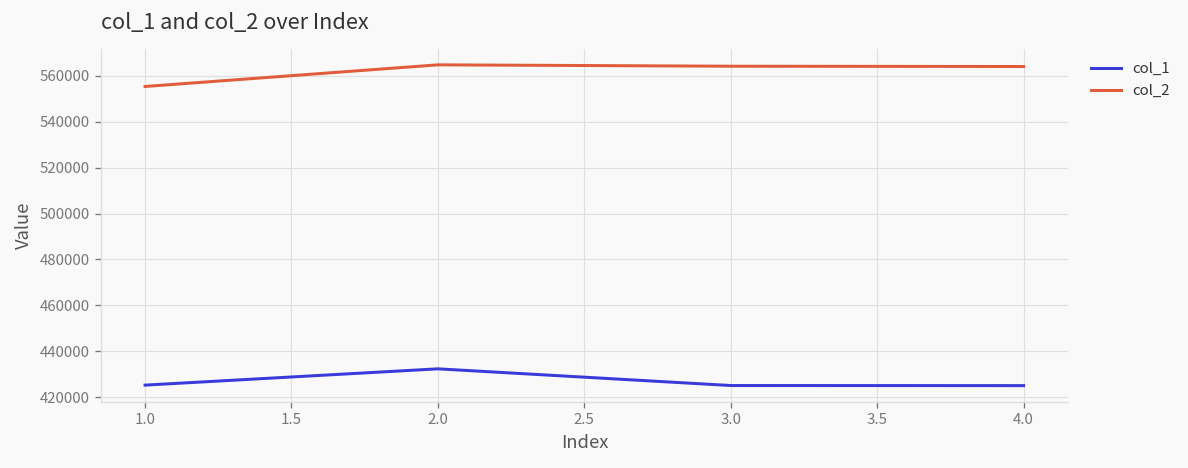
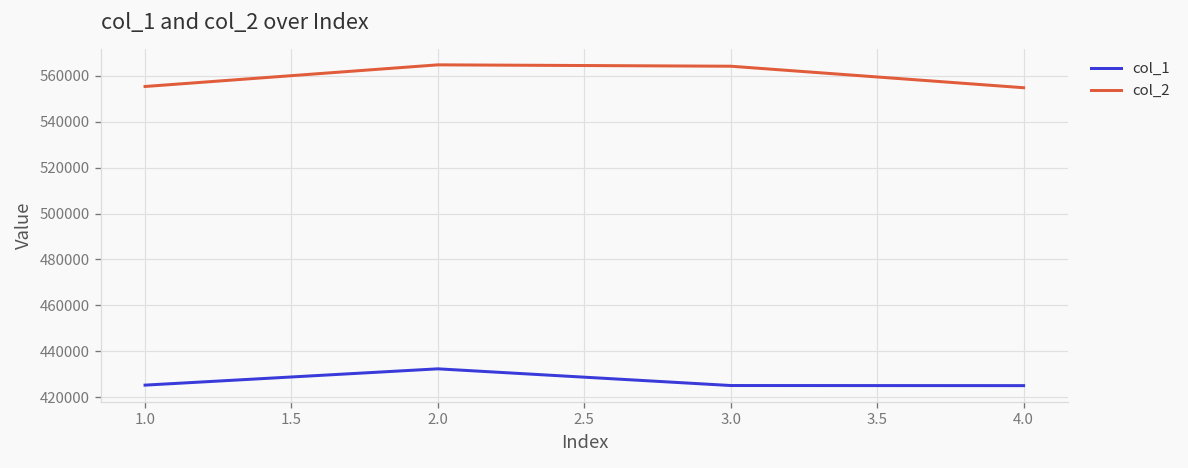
  {
    "col_1": {
      "1.0": 425000,
      "2.0": 432000,
      "3.0": 425000,
      "4.0": 425000
    },
    "col_2": {
      "1.0": 555000,
      "2.0": 565000,
      "3.0": 564000,
-     "4.0": 564000
+     "4.0": 555000
    }
  }
